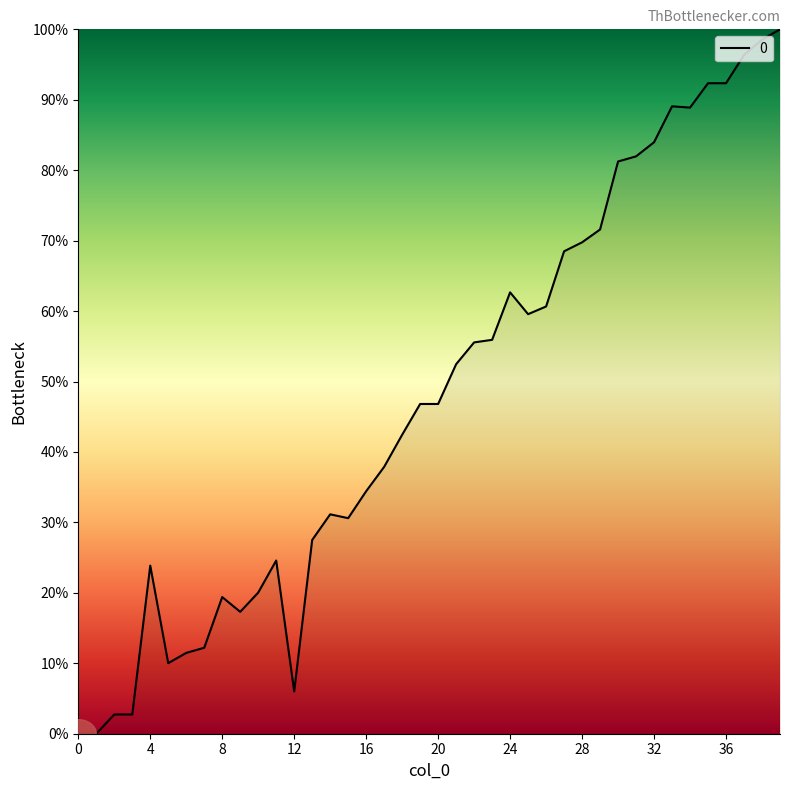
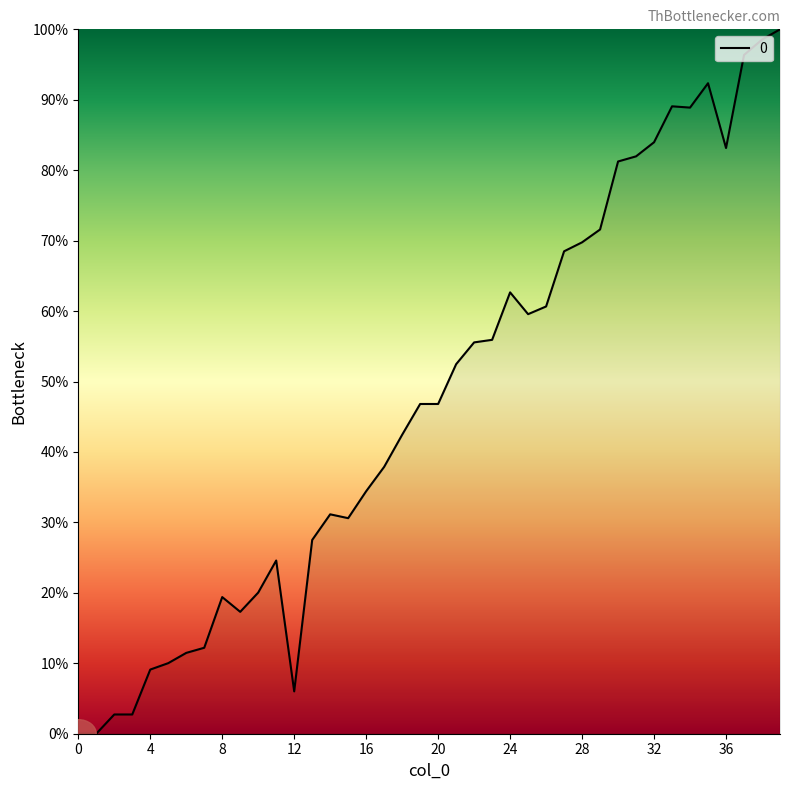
  {
-   "4": "24%",
+   "4": "9%",
    "8": "19%",
    "12": "6%",
    "16": "34%",
    "20": "47%",
    "24": "63%",
    "28": "70%",
    "32": "84%",
-   "36": "92%"
+   "36": "83%"
  }
